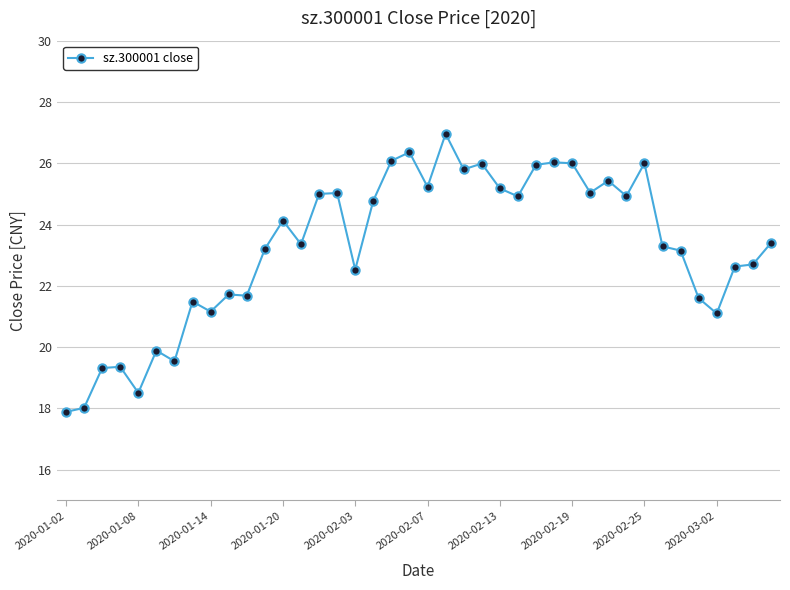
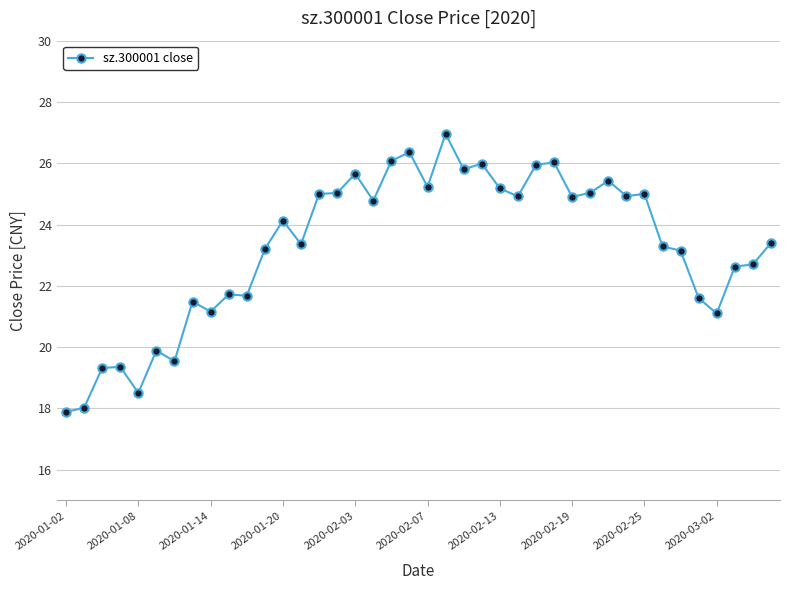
  {
    "2020-01-02": 17.9,
    "2020-01-08": 18.5,
    "2020-01-14": 21.2,
    "2020-01-20": 24.1,
-   "2020-02-03": 22.5,
+   "2020-02-03": 25.7,
    "2020-02-07": 25.2,
    "2020-02-13": 25.2,
-   "2020-02-19": 26.0,
-   "2020-02-25": 26,
+   "2020-02-19": 24.9,
+   "2020-02-25": 25,
    "2020-03-02": 21.1
  }
